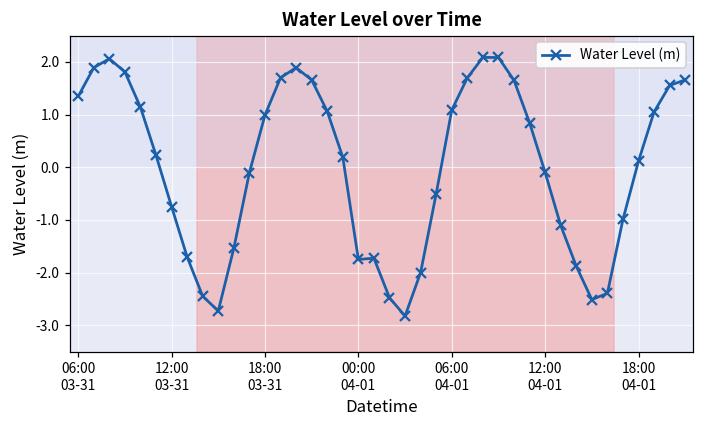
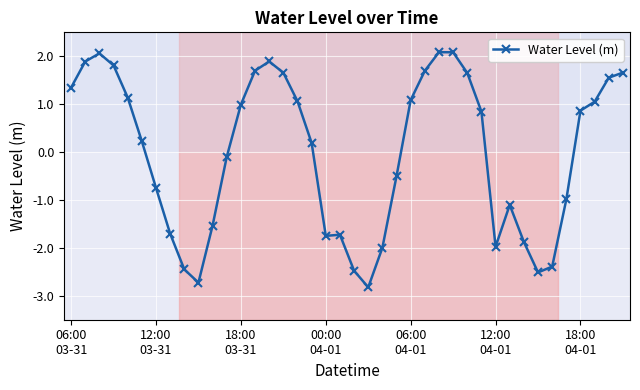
  {
    "06:00 03-31": 1.3,
    "12:00 03-31": -0.7,
    "18:00 03-31": 1.0,
    "00:00 04-01": -1.7,
    "06:00 04-01": 1.1,
-   "12:00 04-01": -0.1,
-   "18:00 04-01": 0.1
+   "12:00 04-01": -2.0,
+   "18:00 04-01": 0.9
  }
